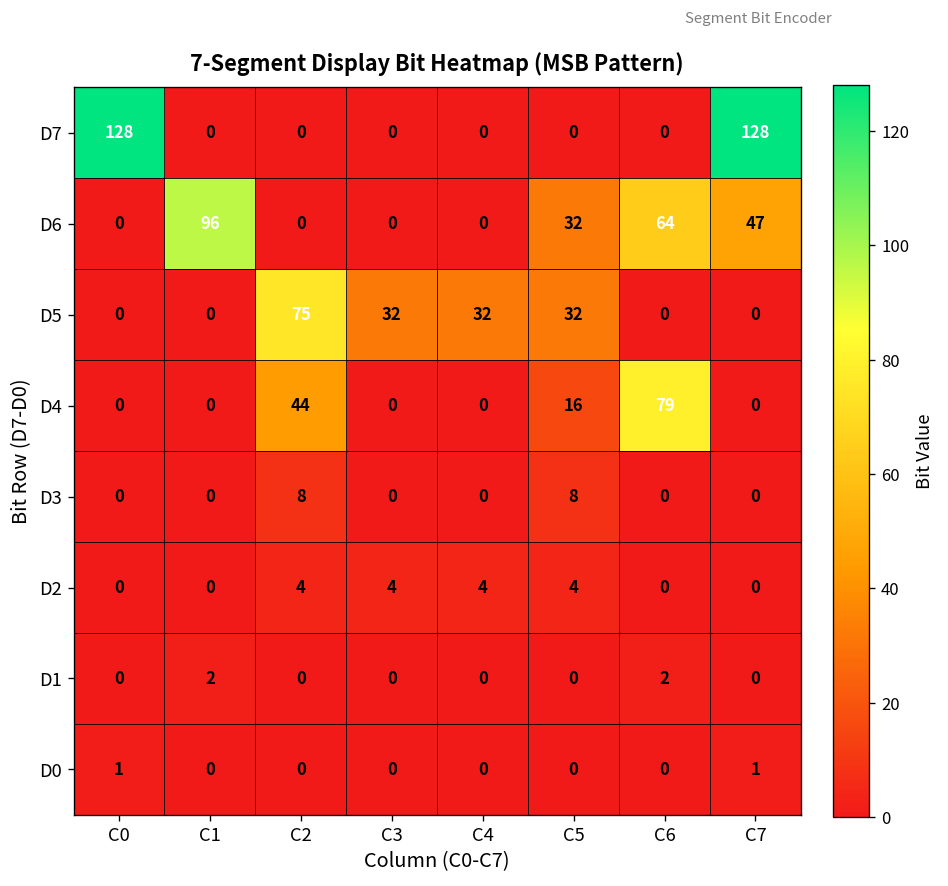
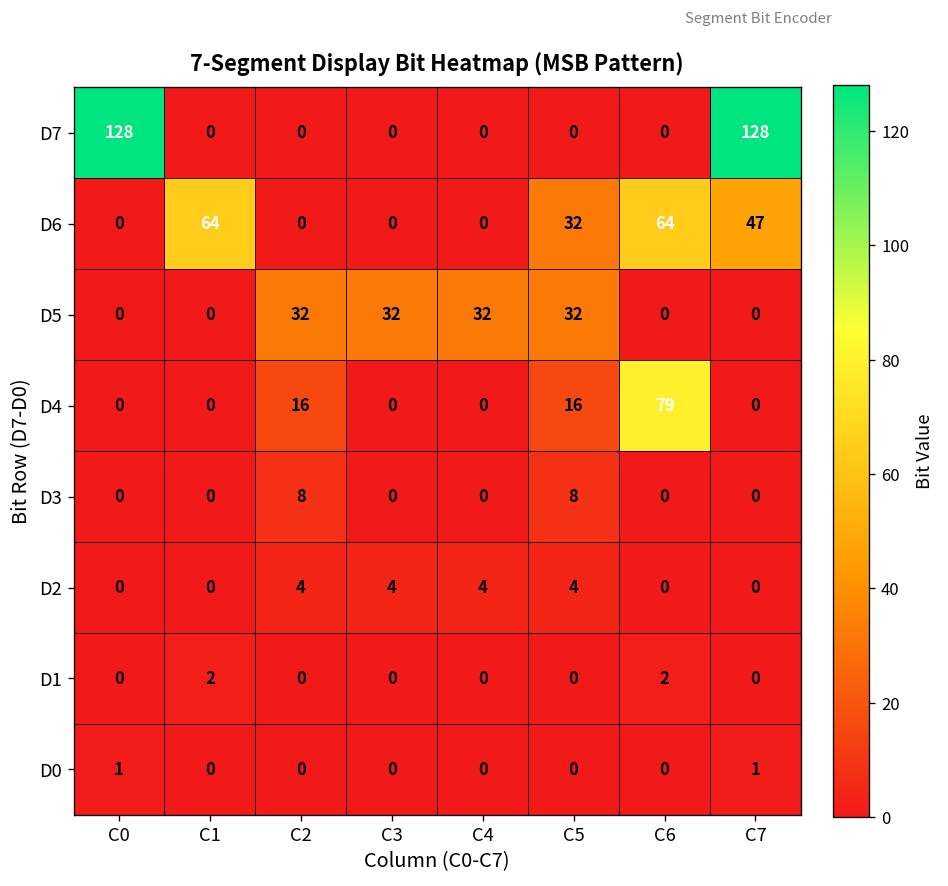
  {
    "D7": {
      "C0": 128,
      "C1": 0,
      "C2": 0,
      "C3": 0,
      "C4": 0,
      "C5": 0,
      "C6": 0,
      "C7": 128
    },
    "D6": {
      "C0": 0,
-     "C1": 96,
+     "C1": 64,
      "C2": 0,
      "C3": 0,
      "C4": 0,
      "C5": 32,
      "C6": 64,
      "C7": 47
    },
    "D5": {
      "C0": 0,
      "C1": 0,
-     "C2": 75,
+     "C2": 32,
      "C3": 32,
      "C4": 32,
      "C5": 32,
      "C6": 0,
      "C7": 0
    },
    "D4": {
      "C0": 0,
      "C1": 0,
-     "C2": 44,
+     "C2": 16,
      "C3": 0,
      "C4": 0,
      "C5": 16,
      "C6": 79,
      "C7": 0
    },
    "D3": {
      "C0": 0,
      "C1": 0,
      "C2": 8,
      "C3": 0,
      "C4": 0,
      "C5": 8,
      "C6": 0,
      "C7": 0
    },
    "D2": {
      "C0": 0,
      "C1": 0,
      "C2": 4,
      "C3": 4,
      "C4": 4,
      "C5": 4,
      "C6": 0,
      "C7": 0
    },
    "D1": {
      "C0": 0,
      "C1": 2,
      "C2": 0,
      "C3": 0,
      "C4": 0,
      "C5": 0,
      "C6": 2,
      "C7": 0
    },
    "D0": {
      "C0": 1,
      "C1": 0,
      "C2": 0,
      "C3": 0,
      "C4": 0,
      "C5": 0,
      "C6": 0,
      "C7": 1
    }
  }
